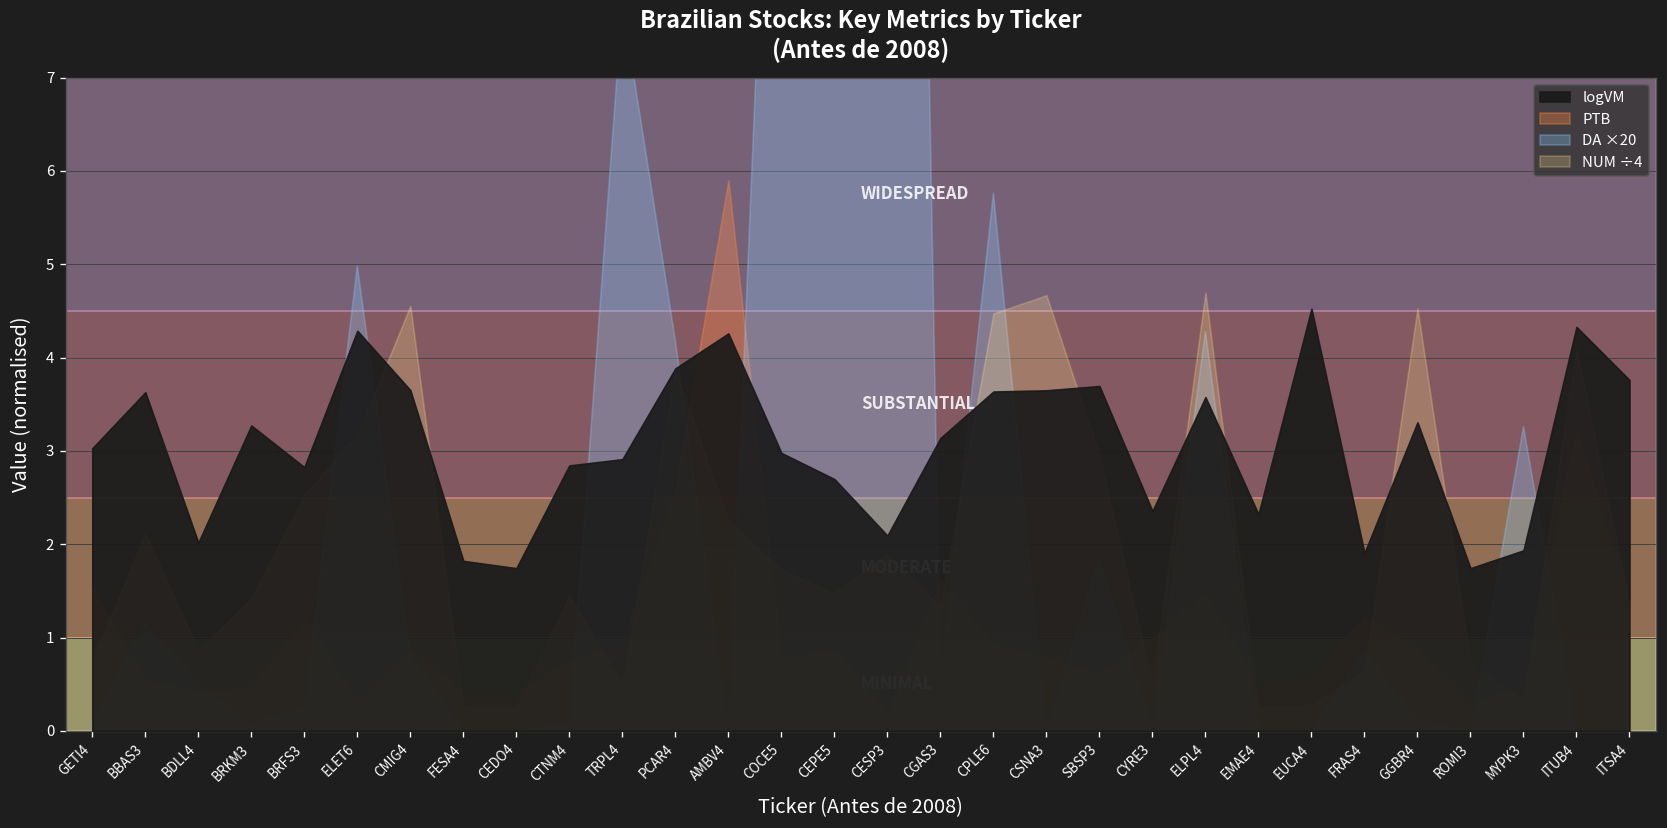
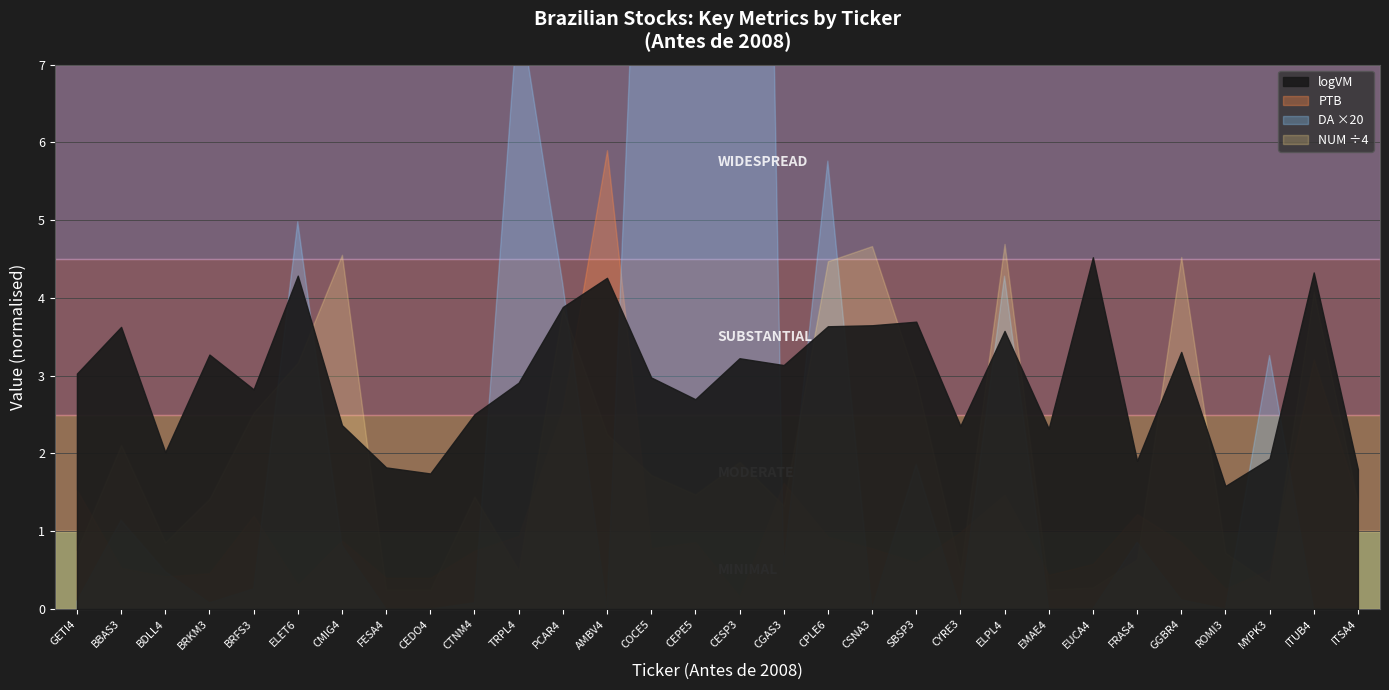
  {
    "logVM": {
      "GETI4": 3.0,
      "BBAS3": 3.6,
      "BDLL4": 2.0,
      "BRKM3": 3.3,
      "BRFS3": 2.8,
      "ELET6": 4.3,
-     "CMIG4": 3.7,
+     "CMIG4": 2.4,
      "FESA4": 1.8,
      "CEDO4": 1.7,
-     "CTNM4": 2.8,
+     "CTNM4": 2.5,
      "TRPL4": 2.9,
      "AMBV4": 4.3,
      "COCE5": 3.0,
      "CEPE5": 2.7,
-     "CESP3": 2.1,
+     "CESP3": 3.2,
      "CGAS3": 3.1,
      "CPLE6": 3.6,
      "CSNA3": 3.6,
      "SBSP3": 3.7,
      "CYRE3": 2.4,
      "ELPL4": 3.6,
      "EMAE4": 2.3,
      "EUCA4": 4.5,
      "FRAS4": 1.9,
      "GGBR4": 3.3,
-     "ROMI3": 1.7,
+     "ROMI3": 1.6,
      "MYPK3": 1.9,
      "ITUB4": 4.3,
-     "ITSA4": 3.8
+     "ITSA4": 1.8
    },
    "DA ×20": {
      "GETI4": 0.1,
      "BBAS3": 1.1,
      "BDLL4": 0.5,
      "BRKM3": 0.1,
      "BRFS3": 0.3,
      "ELET6": 5.0,
      "CMIG4": 0.8,
      "FESA4": 0.0,
      "CEDO4": 0.0,
      "CTNM4": 0.1,
      "PCAR4": 4.2,
      "AMBV4": 0.0,
      "CGAS3": 0.5,
      "CPLE6": 5.8,
      "CSNA3": 0.0,
      "SBSP3": 1.9,
      "CYRE3": 0.0,
      "ELPL4": 4.3,
      "EMAE4": 0.0,
      "EUCA4": 0.0,
      "FRAS4": 0.9,
      "GGBR4": 0.1,
      "ROMI3": 0.0,
      "MYPK3": 3.3,
      "ITUB4": 0.0,
      "ITSA4": 0.0
    }
  }
